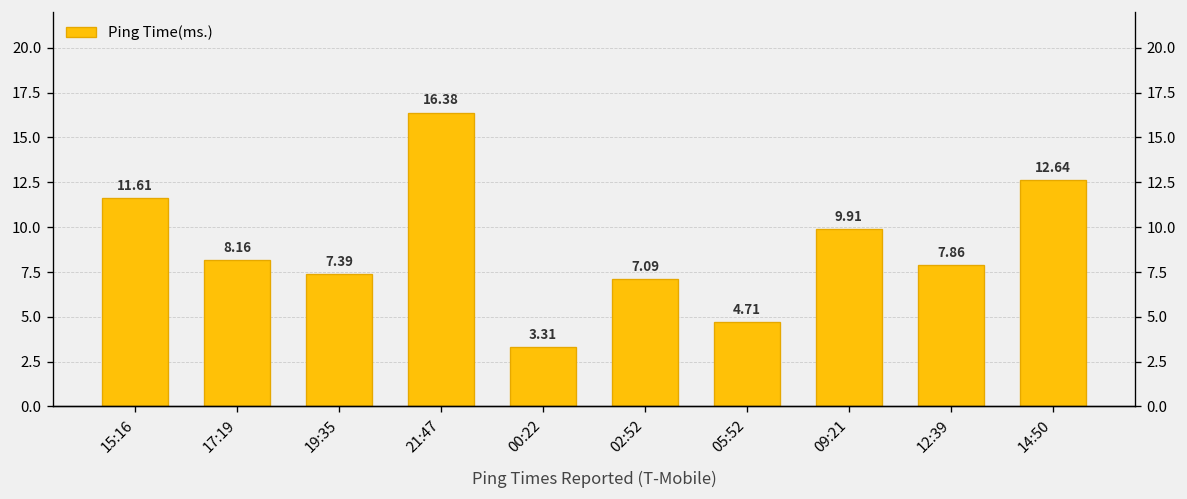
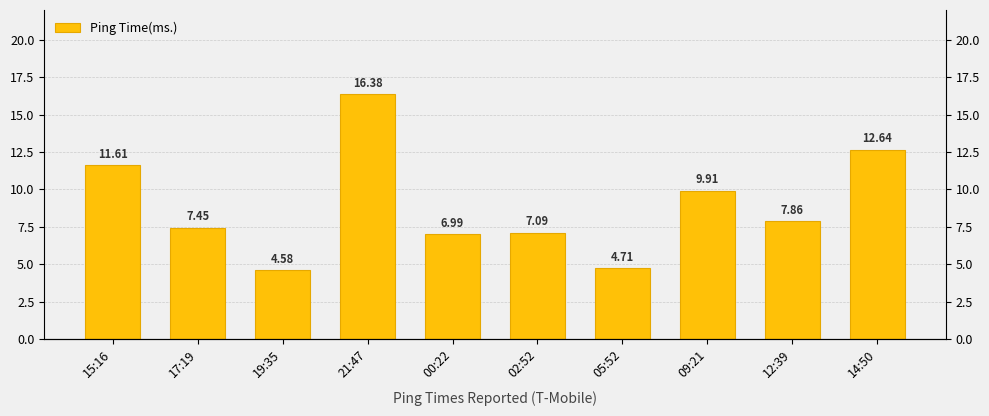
  {
    "15:16": 11.61,
-   "17:19": 8.16,
-   "19:35": 7.39,
+   "17:19": 7.45,
+   "19:35": 4.58,
    "21:47": 16.38,
-   "00:22": 3.31,
+   "00:22": 6.99,
    "02:52": 7.09,
    "05:52": 4.71,
    "09:21": 9.91,
    "12:39": 7.86,
    "14:50": 12.64
  }
